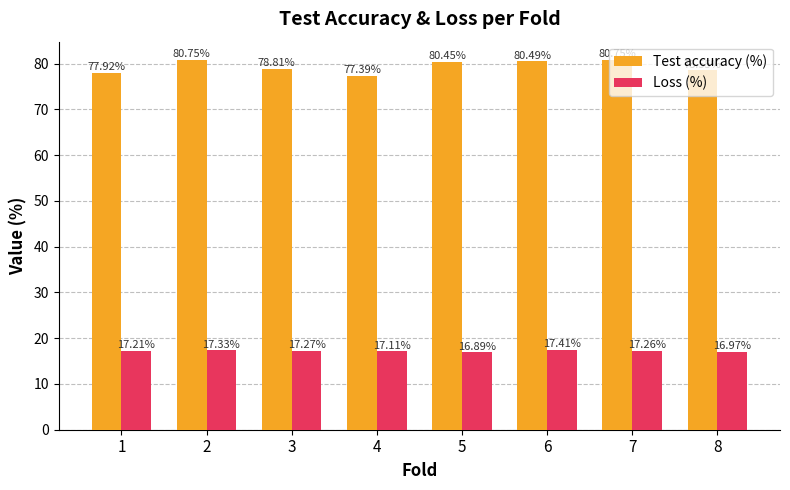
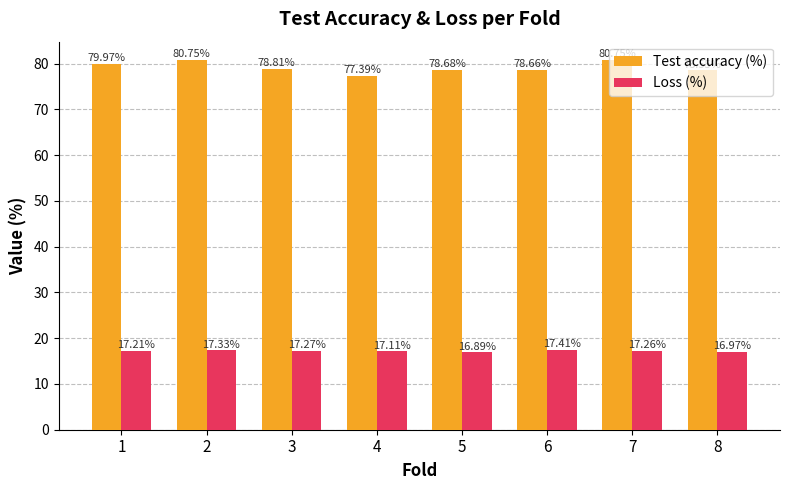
  {
    "Test accuracy (%)": {
-     "1": "77.92%",
+     "1": "79.97%",
      "2": "80.75%",
      "3": "78.81%",
      "4": "77.39%",
-     "5": "80.45%",
-     "6": "80.49%"
+     "5": "78.68%",
+     "6": "78.66%"
    },
    "Loss (%)": {
      "1": "17.21%",
      "2": "17.33%",
      "3": "17.27%",
      "4": "17.11%",
      "5": "16.89%",
      "6": "17.41%",
      "7": "17.26%",
      "8": "16.97%"
    }
  }
